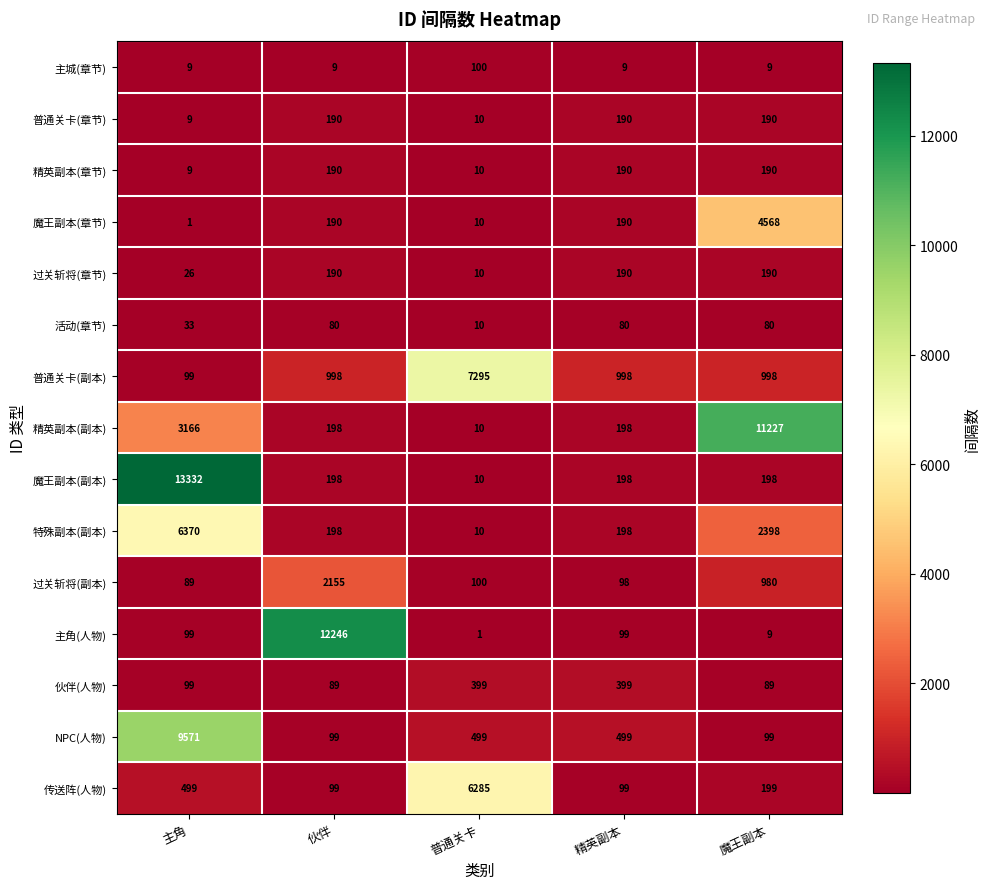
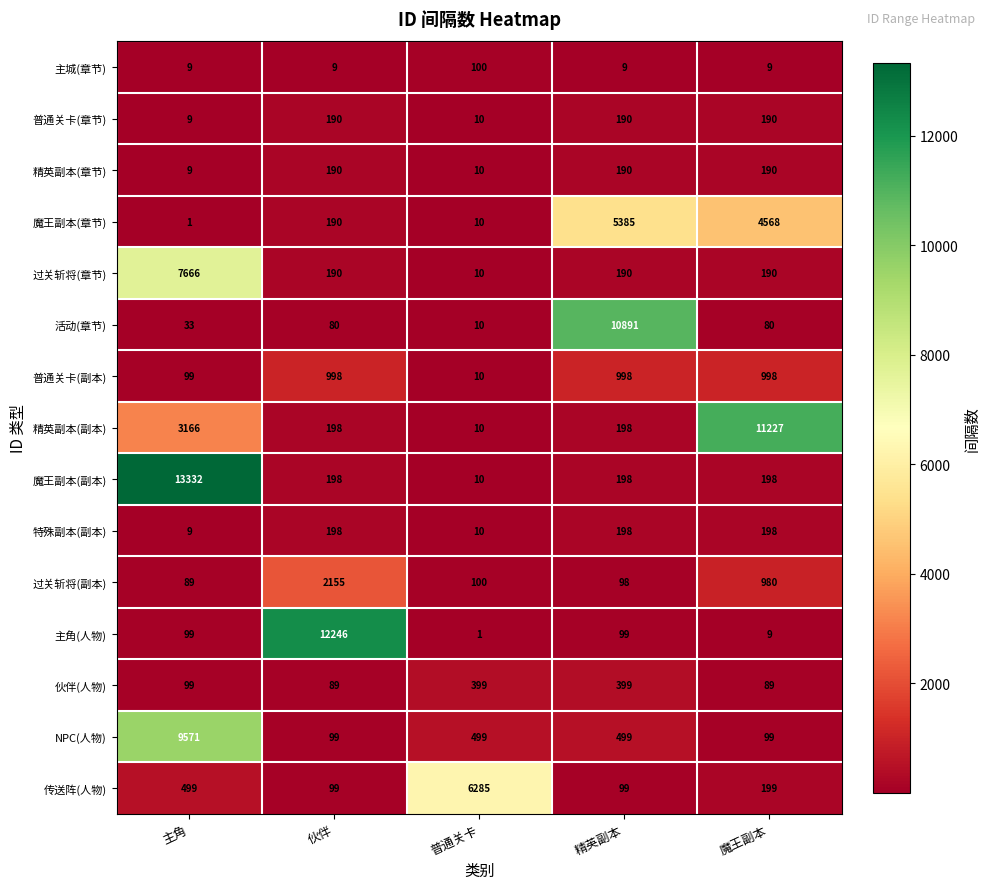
  {
    "主城(章节)": {
      "主角": 9,
      "伙伴": 9,
      "普通关卡": 100,
      "精英副本": 9,
      "魔王副本": 9
    },
    "普通关卡(章节)": {
      "主角": 9,
      "伙伴": 190,
      "普通关卡": 10,
      "精英副本": 190,
      "魔王副本": 190
    },
    "精英副本(章节)": {
      "主角": 9,
      "伙伴": 190,
      "普通关卡": 10,
      "精英副本": 190,
      "魔王副本": 190
    },
    "魔王副本(章节)": {
      "主角": 1,
      "伙伴": 190,
      "普通关卡": 10,
-     "精英副本": 190,
+     "精英副本": 5385,
      "魔王副本": 4568
    },
    "过关斩将(章节)": {
-     "主角": 26,
+     "主角": 7666,
      "伙伴": 190,
      "普通关卡": 10,
      "精英副本": 190,
      "魔王副本": 190
    },
    "活动(章节)": {
      "主角": 33,
      "伙伴": 80,
      "普通关卡": 10,
-     "精英副本": 80,
+     "精英副本": 10891,
      "魔王副本": 80
    },
    "普通关卡(副本)": {
      "主角": 99,
      "伙伴": 998,
-     "普通关卡": 7295,
+     "普通关卡": 10,
      "精英副本": 998,
      "魔王副本": 998
    },
    "精英副本(副本)": {
      "主角": 3166,
      "伙伴": 198,
      "普通关卡": 10,
      "精英副本": 198,
      "魔王副本": 11227
    },
    "魔王副本(副本)": {
      "主角": 13332,
      "伙伴": 198,
      "普通关卡": 10,
      "精英副本": 198,
      "魔王副本": 198
    },
    "特殊副本(副本)": {
-     "主角": 6370,
+     "主角": 9,
      "伙伴": 198,
      "普通关卡": 10,
      "精英副本": 198,
-     "魔王副本": 2398
+     "魔王副本": 198
    },
    "过关斩将(副本)": {
      "主角": 89,
      "伙伴": 2155,
      "普通关卡": 100,
      "精英副本": 98,
      "魔王副本": 980
    },
    "主角(人物)": {
      "主角": 99,
      "伙伴": 12246,
      "普通关卡": 1,
      "精英副本": 99,
      "魔王副本": 9
    },
    "伙伴(人物)": {
      "主角": 99,
      "伙伴": 89,
      "普通关卡": 399,
      "精英副本": 399,
      "魔王副本": 89
    },
    "NPC(人物)": {
      "主角": 9571,
      "伙伴": 99,
      "普通关卡": 499,
      "精英副本": 499,
      "魔王副本": 99
    },
    "传送阵(人物)": {
      "主角": 499,
      "伙伴": 99,
      "普通关卡": 6285,
      "精英副本": 99,
      "魔王副本": 199
    }
  }
